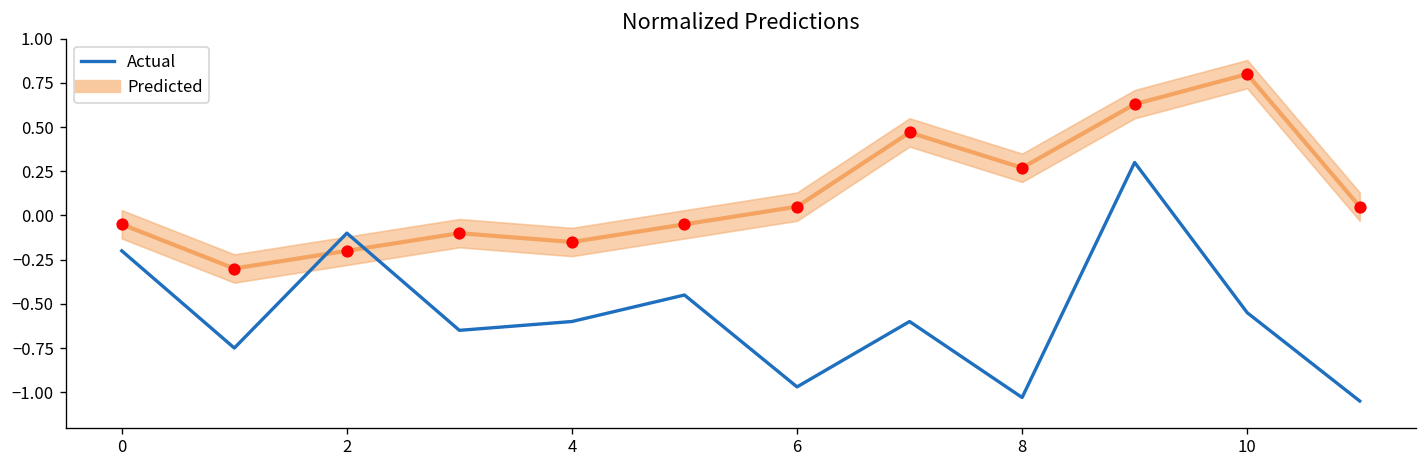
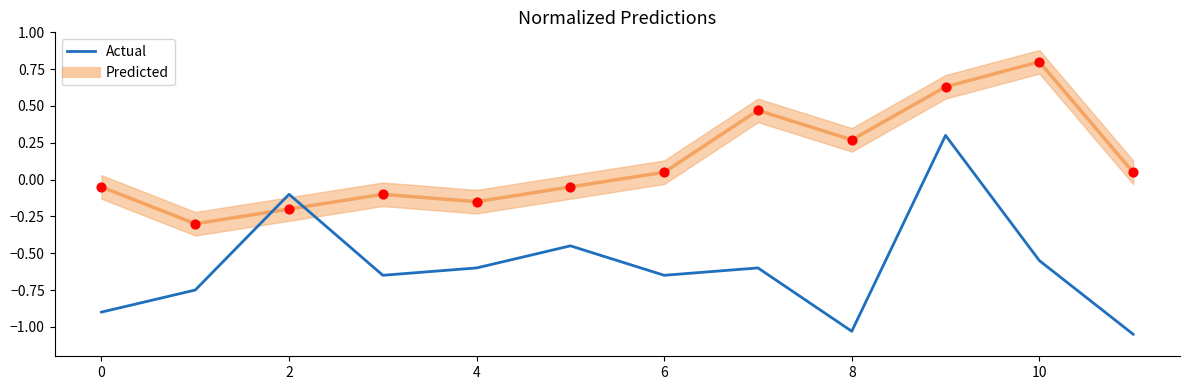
  {
    "Actual": {
-     "0": -0.2,
+     "0": -0.9,
      "2": -0.10,
      "4": -0.60,
-     "6": -0.97,
+     "6": -0.65,
      "8": -1.03,
      "10": -0.55
    }
  }
